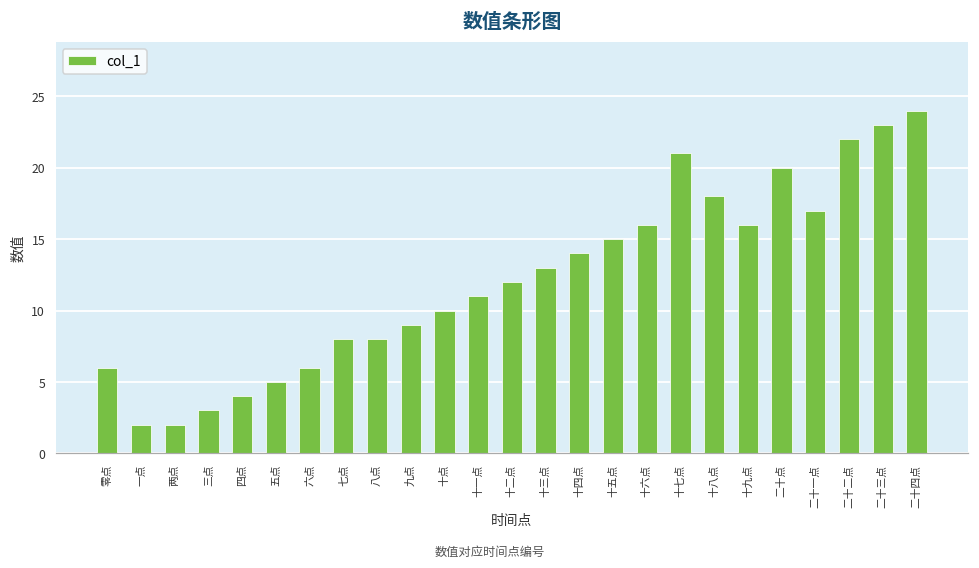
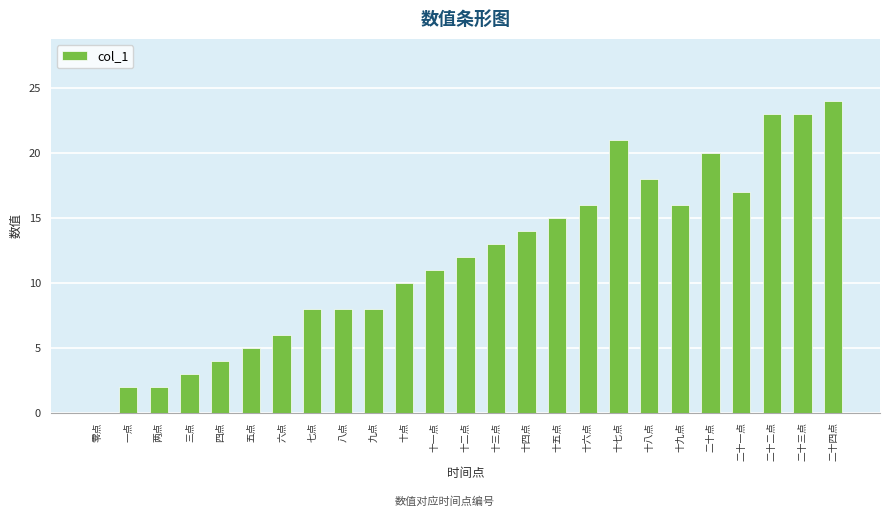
  {
-   "零点": 6,
+   "零点": 0,
    "一点": 2,
    "两点": 2,
    "三点": 3,
    "四点": 4,
    "五点": 5,
    "六点": 6,
    "七点": 8,
    "八点": 8,
-   "九点": 9,
+   "九点": 8,
    "十点": 10,
    "十一点": 11,
    "十二点": 12,
    "十三点": 13,
    "十四点": 14,
    "十五点": 15,
    "十六点": 16,
    "十七点": 21,
    "十八点": 18,
    "十九点": 16,
    "二十点": 20,
    "二十一点": 17,
-   "二十二点": 22,
+   "二十二点": 23,
    "二十三点": 23,
    "二十四点": 24
  }
